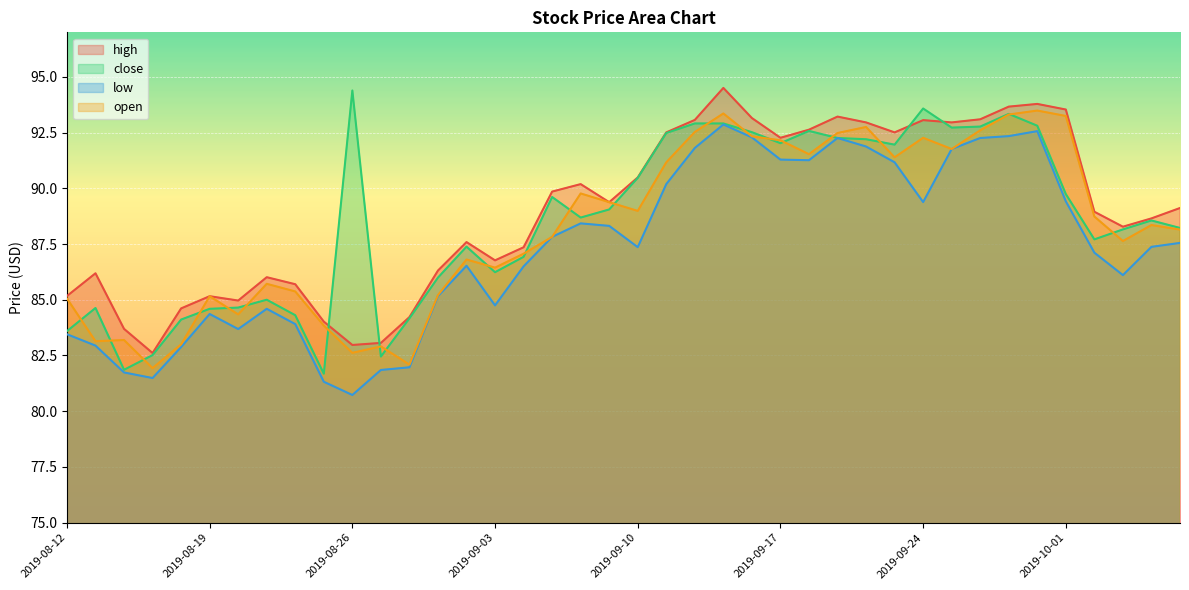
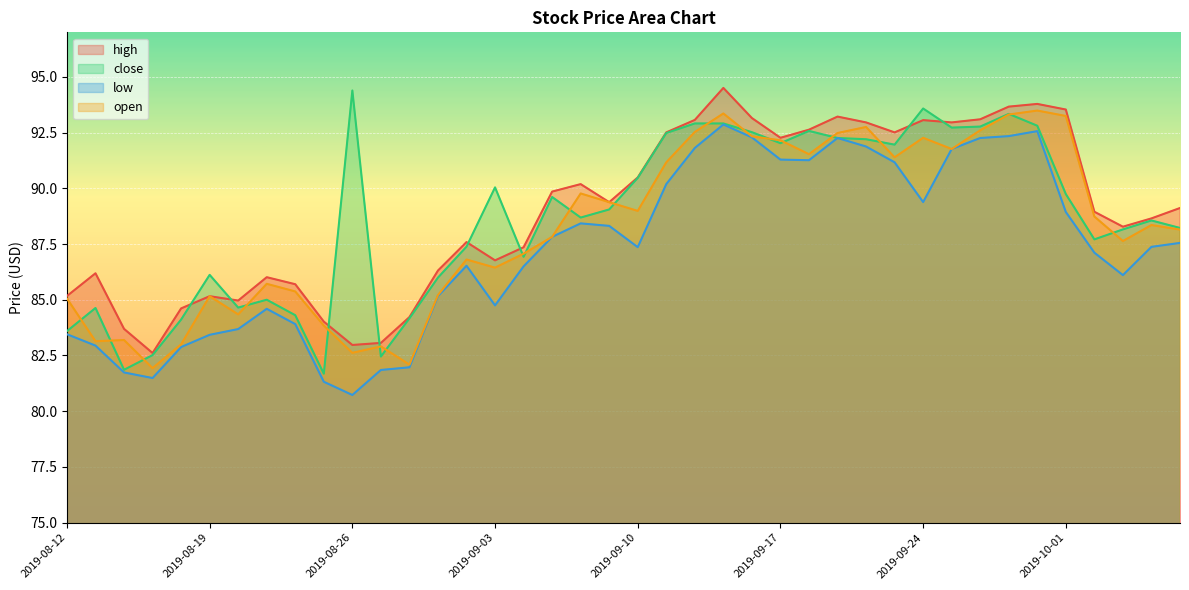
  {
    "close": {
      "2019-08-12": 83.6,
-     "2019-08-19": 84.6,
+     "2019-08-19": 86.1,
      "2019-08-26": 94.4,
-     "2019-09-03": 86.2,
+     "2019-09-03": 90.0,
      "2019-09-17": 92.0,
      "2019-09-24": 93.6,
      "2019-10-01": 89.7
    },
    "low": {
      "2019-08-12": 83.5,
-     "2019-08-19": 84.4,
+     "2019-08-19": 83.4,
      "2019-08-26": 80.7,
      "2019-09-03": 84.7,
      "2019-09-10": 87.4,
      "2019-09-17": 91.3,
      "2019-09-24": 89.4,
-     "2019-10-01": 89.4
+     "2019-10-01": 88.9
    }
  }
